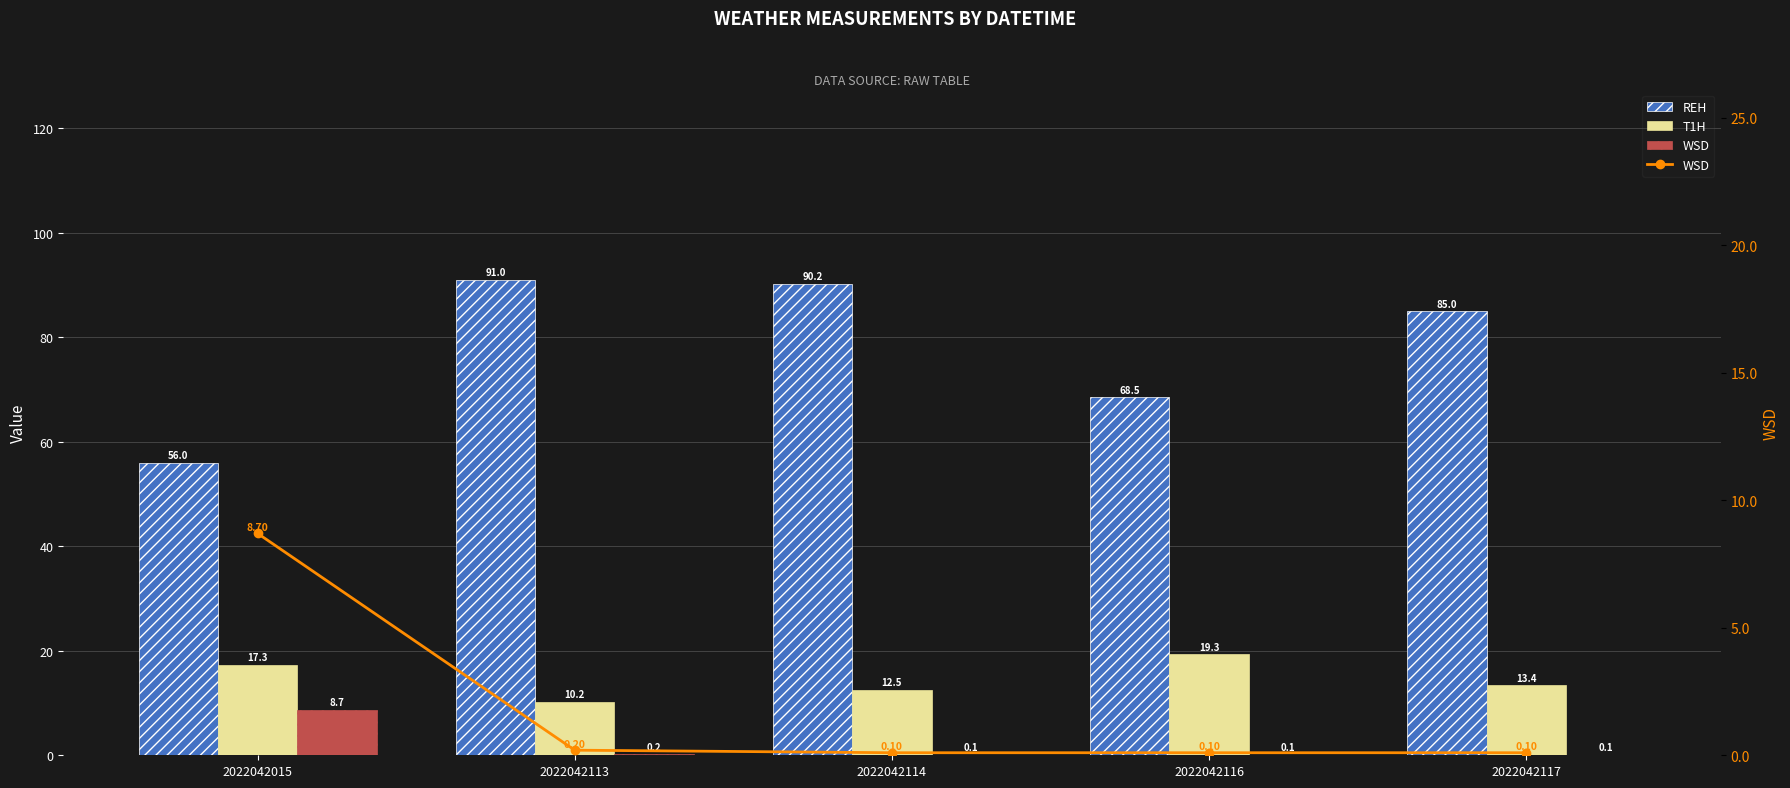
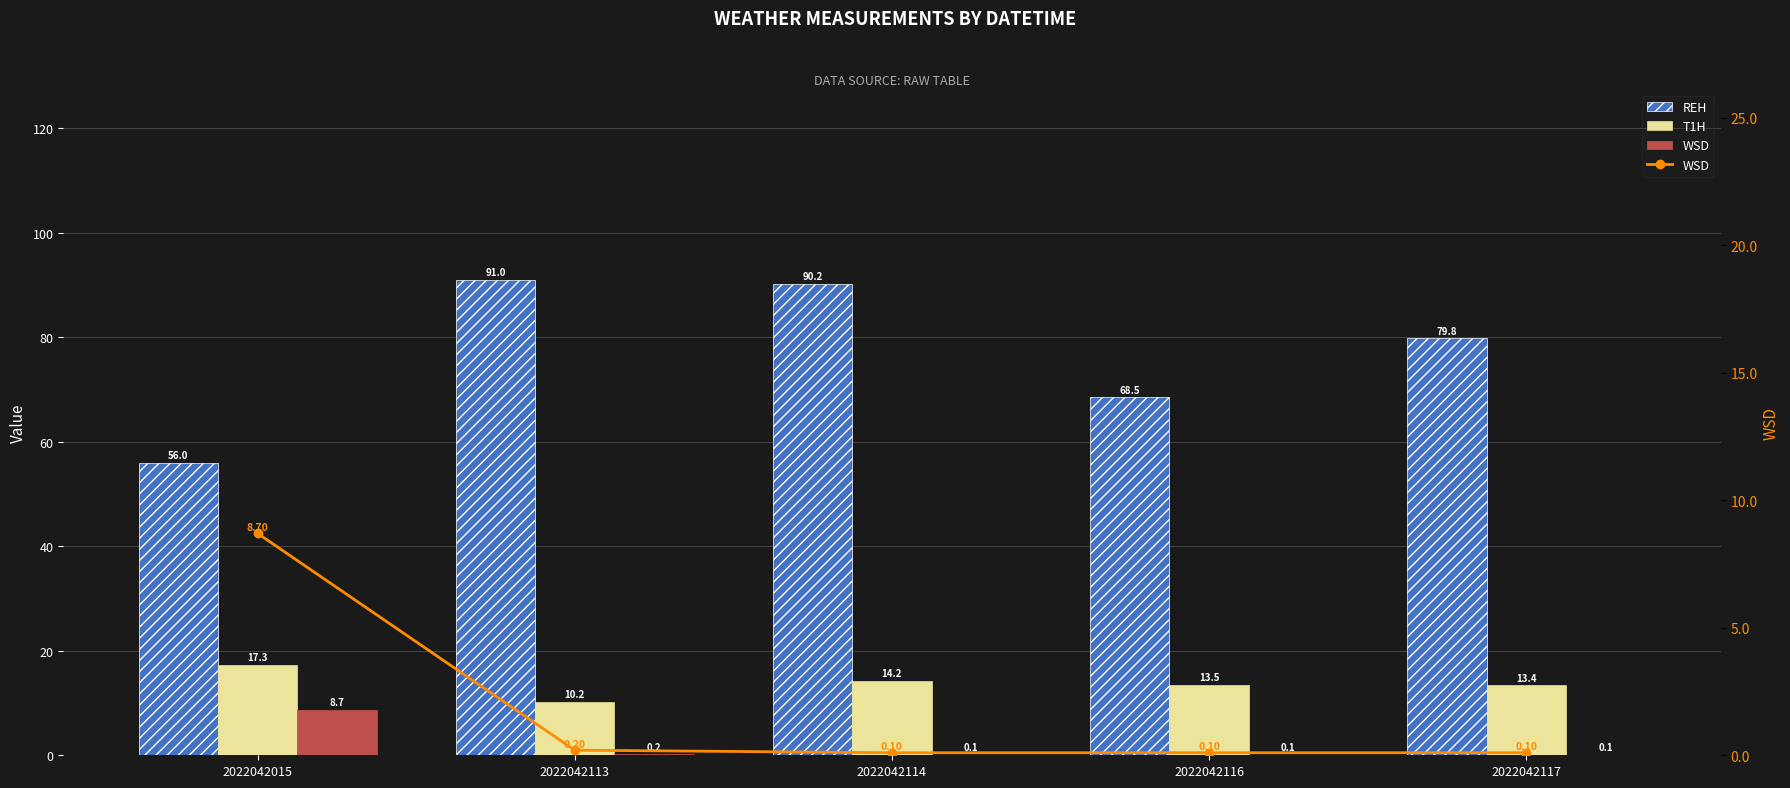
  {
    "REH": {
      "2022042015": 56.0,
      "2022042113": 91.0,
      "2022042114": 90.2,
      "2022042116": 68.5,
-     "2022042117": 85.0
+     "2022042117": 79.8
    },
    "T1H": {
      "2022042015": 17.3,
      "2022042113": 10.2,
-     "2022042114": 12.5,
-     "2022042116": 19.3,
+     "2022042114": 14.2,
+     "2022042116": 13.5,
      "2022042117": 13.4
    }
  }
